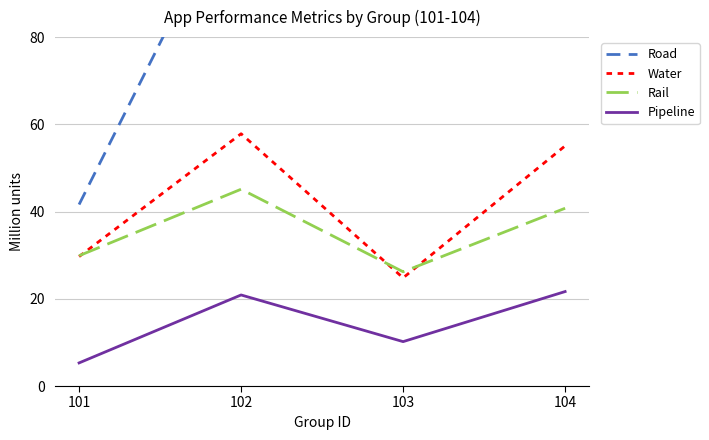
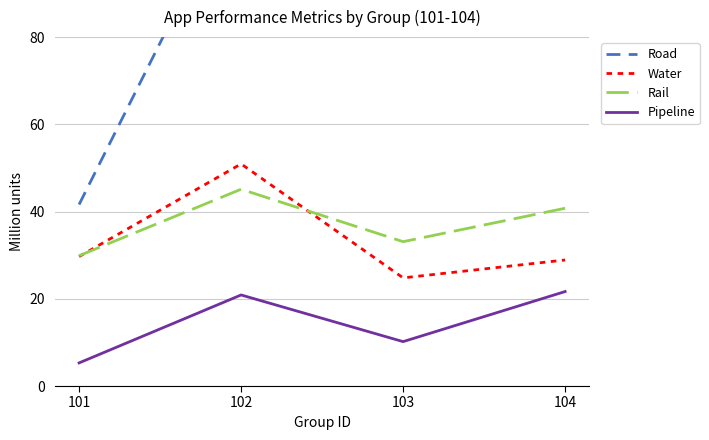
  {
    "Road": {
      "101": 42
    },
    "Water": {
-     "102": 58,
+     "102": 51,
      "103": 25,
-     "104": 55
+     "104": 29
    },
    "Rail": {
      "102": 45,
-     "103": 26,
+     "103": 33,
      "104": 41
    },
    "Pipeline": {
      "101": 5,
      "102": 21,
      "103": 10,
      "104": 22
    }
  }
